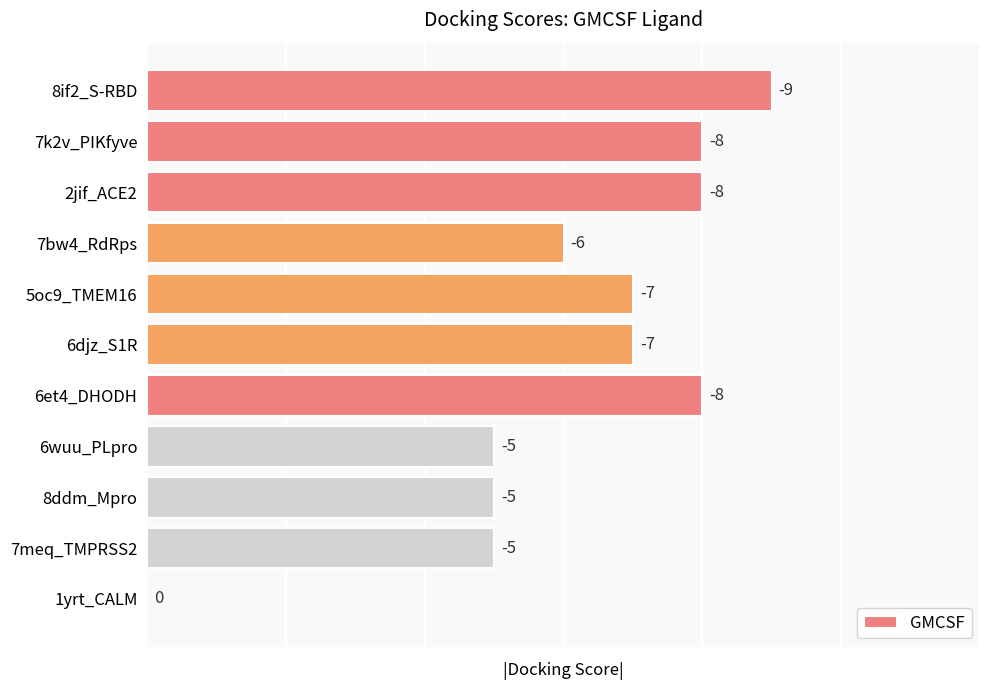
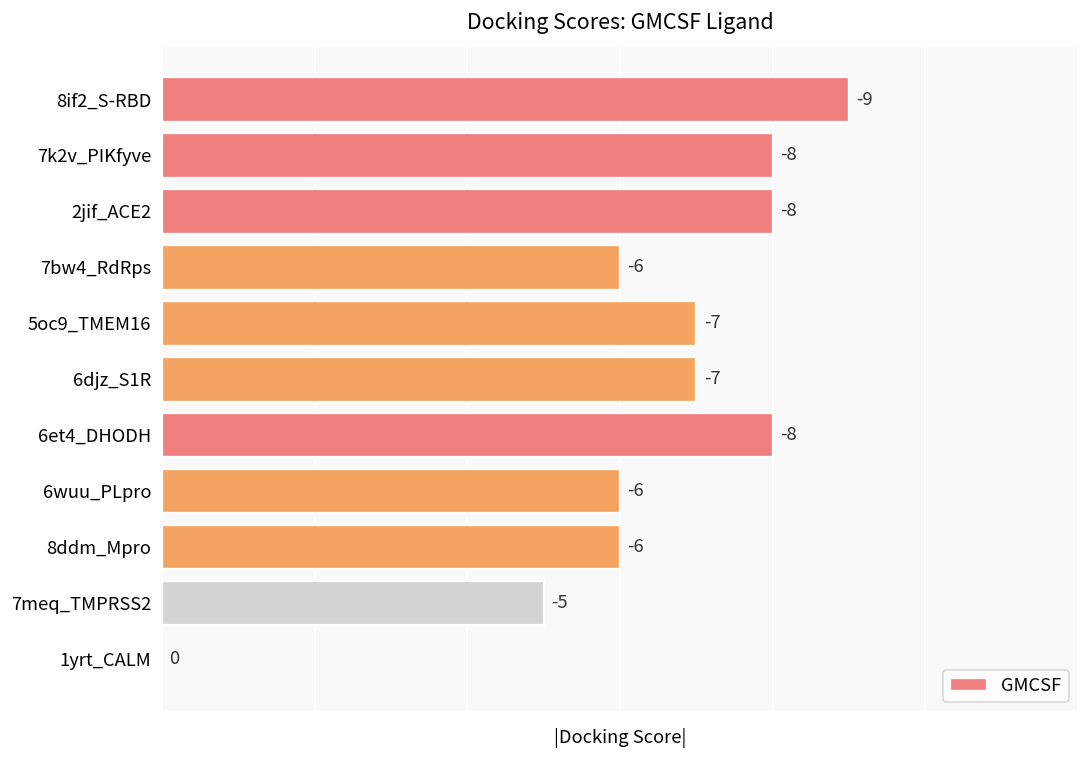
  {
-   "6wuu_PLpro": -5,
-   "8ddm_Mpro": -5,
+   "6wuu_PLpro": -6,
+   "8ddm_Mpro": -6,
    "1yrt_CALM": 0
  }
